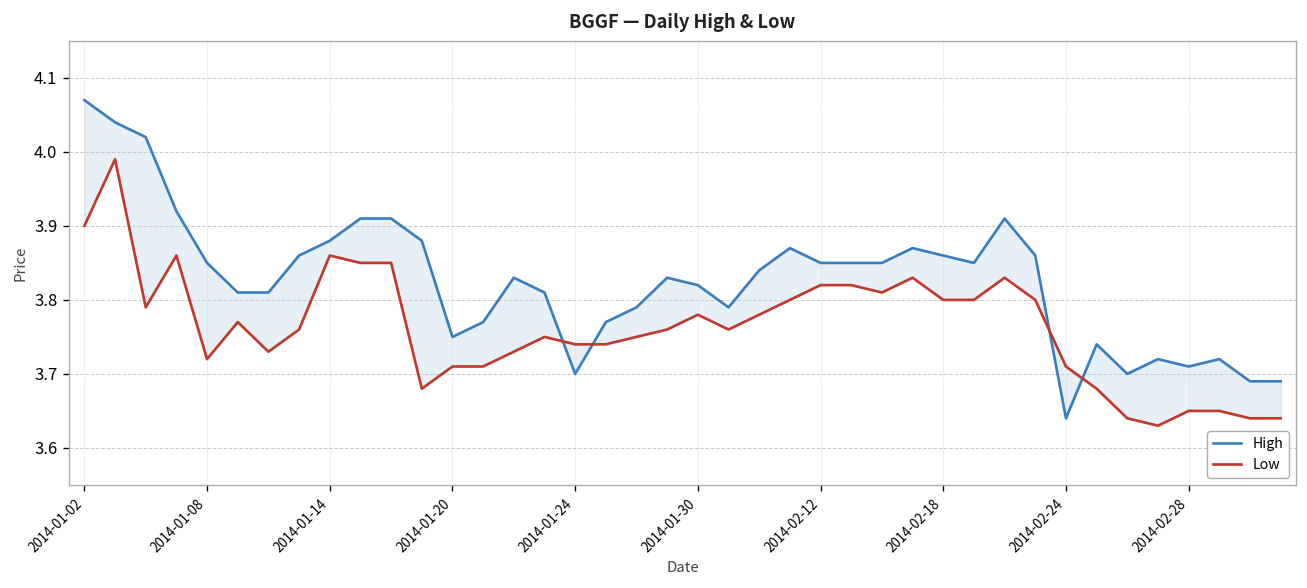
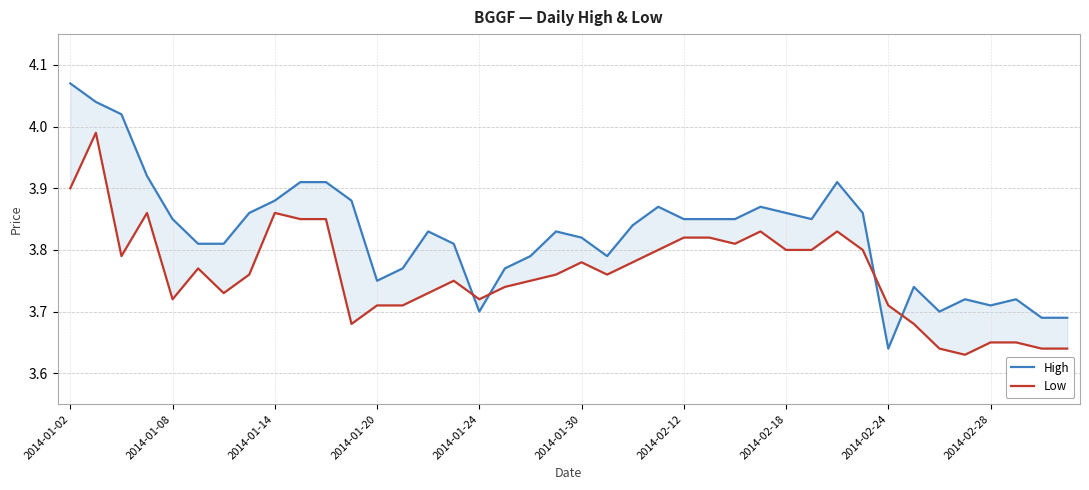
  {
    "Low": {
      "2014-01-02": 3.90,
      "2014-01-08": 3.72,
      "2014-01-14": 3.86,
      "2014-01-20": 3.71,
-     "2014-01-24": 3.74,
+     "2014-01-24": 3.72,
      "2014-01-30": 3.78,
      "2014-02-12": 3.82,
      "2014-02-18": 3.80,
      "2014-02-28": 3.65
    }
  }
